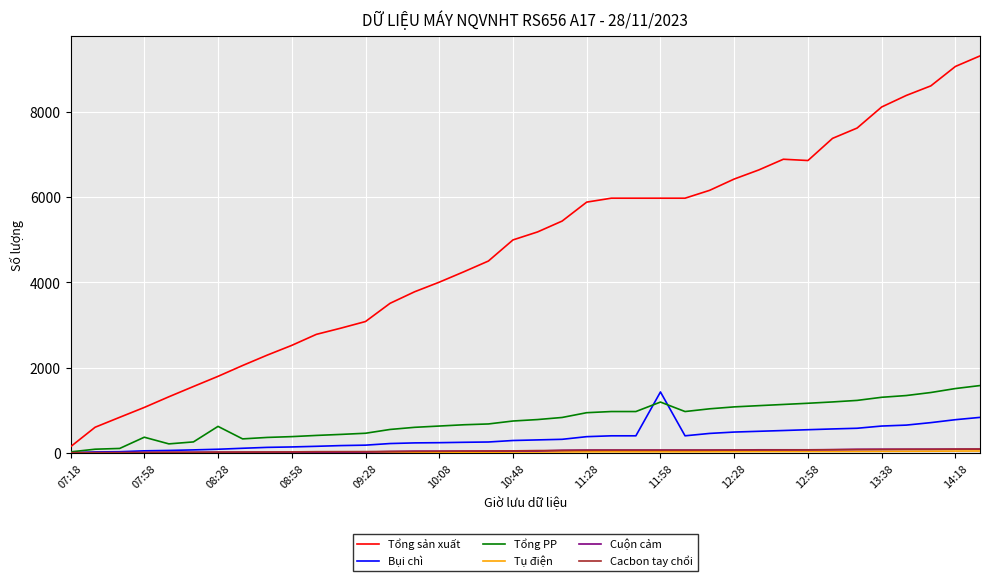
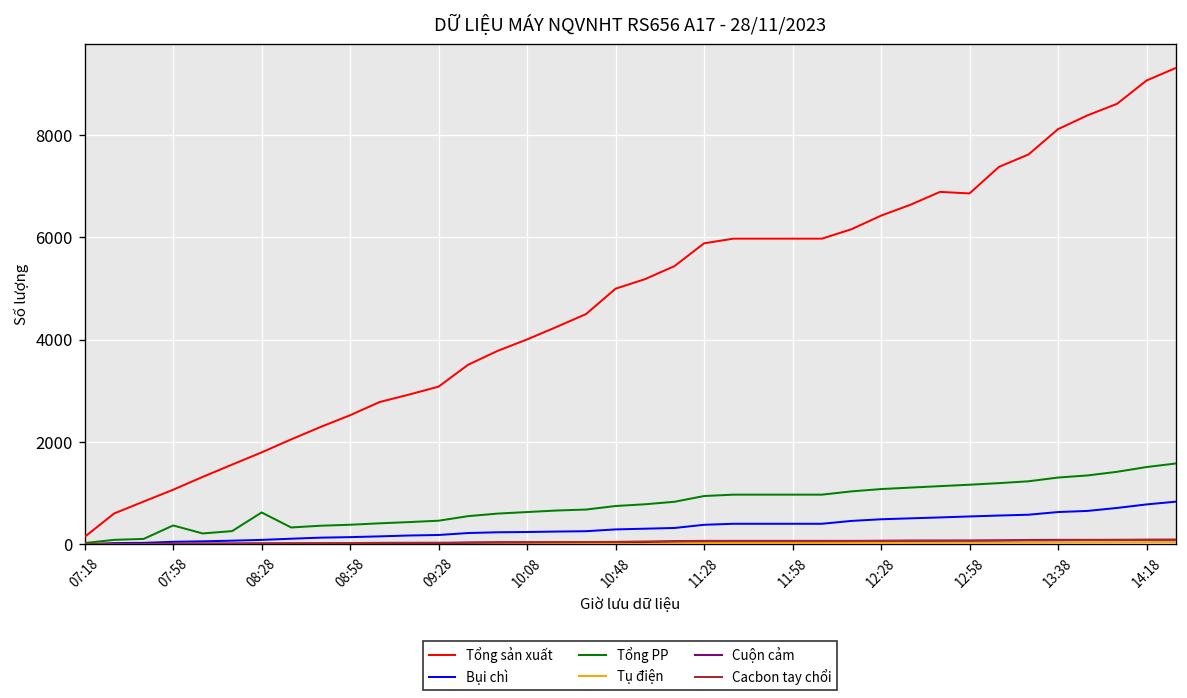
  {
    "Tổng sản xuất": {
      "07:18": 100,
      "07:58": 1100,
      "08:28": 1800,
      "08:58": 2500,
      "09:28": 3100,
      "10:08": 4000,
      "10:48": 5000,
      "11:28": 5900,
      "11:58": 6000,
      "12:28": 6400,
      "12:58": 6900,
      "13:38": 8100,
      "14:18": 9100
    },
    "Bụi chì": {
      "08:28": 100,
      "08:58": 100,
      "09:28": 200,
      "10:08": 200,
      "10:48": 300,
      "11:28": 400,
-     "11:58": 1400,
+     "11:58": 400,
      "12:28": 500,
      "12:58": 500,
      "13:38": 600,
      "14:18": 800
    },
    "Tổng PP": {
      "07:58": 400,
      "08:28": 600,
      "08:58": 400,
      "09:28": 500,
      "10:08": 600,
      "10:48": 700,
      "11:28": 900,
-     "11:58": 1200,
+     "11:58": 1000,
      "12:28": 1100,
      "12:58": 1200,
      "13:38": 1300,
      "14:18": 1500
    }
  }
